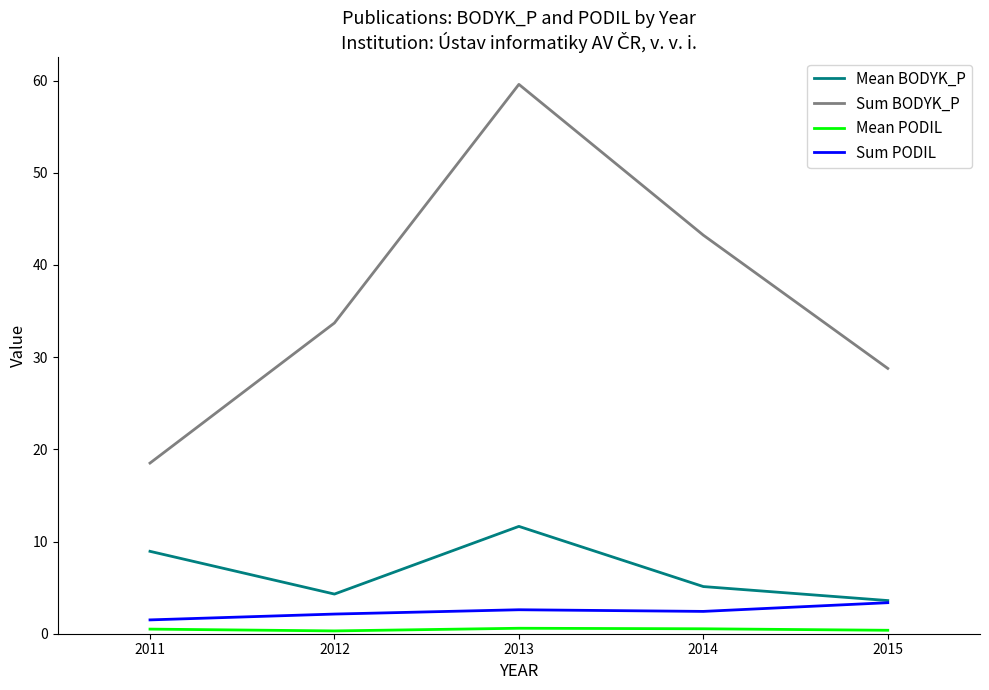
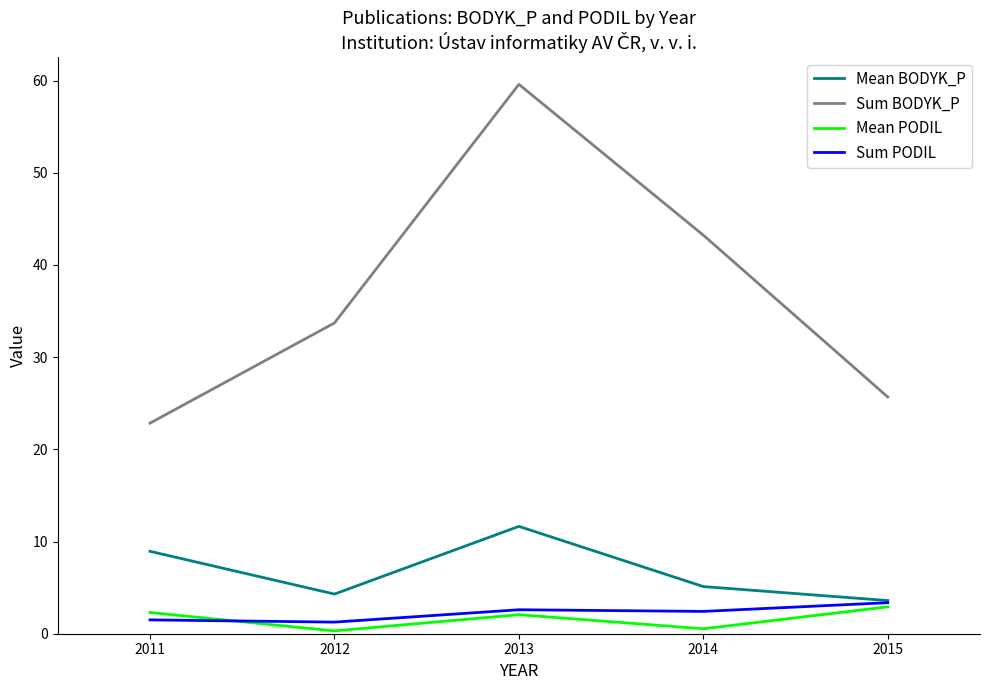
  {
    "Mean BODYK_P": {
      "2011": 9,
      "2012": 4,
      "2013": 12,
      "2014": 5
    },
    "Sum BODYK_P": {
-     "2011": 19,
+     "2011": 23,
      "2012": 34,
      "2013": 60,
      "2014": 43,
-     "2015": 29
+     "2015": 26
    },
    "Mean PODIL": {
-     "2011": 1,
+     "2011": 2,
      "2012": 0,
-     "2013": 1,
+     "2013": 2,
      "2014": 1,
-     "2015": 0
+     "2015": 3
    },
    "Sum PODIL": {
      "2011": 2,
-     "2012": 2,
+     "2012": 1,
      "2013": 3,
      "2014": 2
    }
  }
